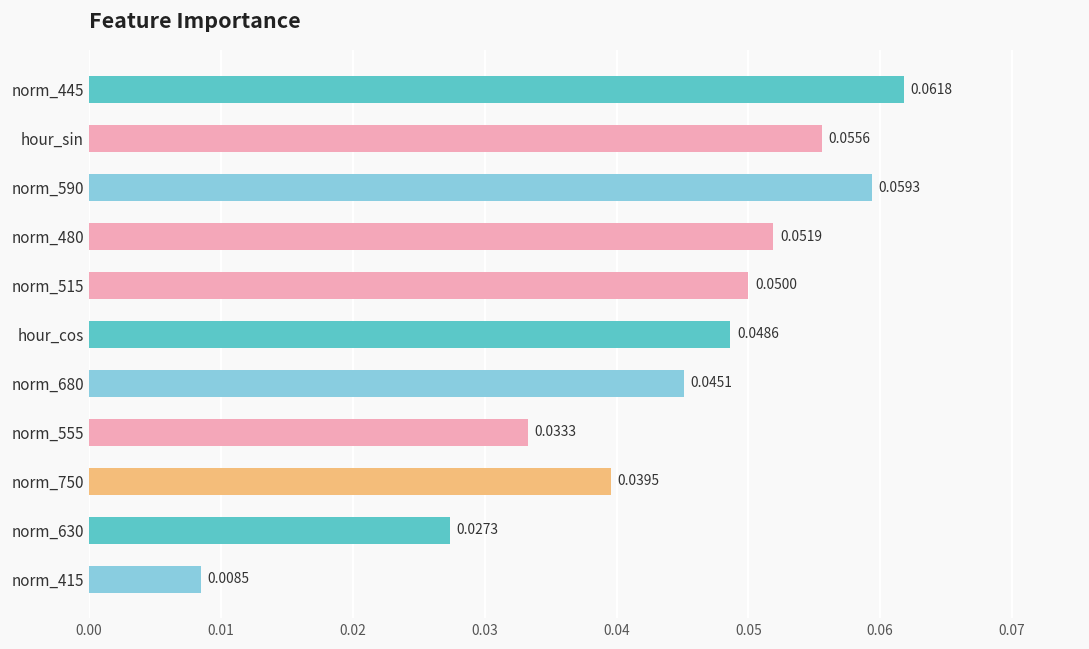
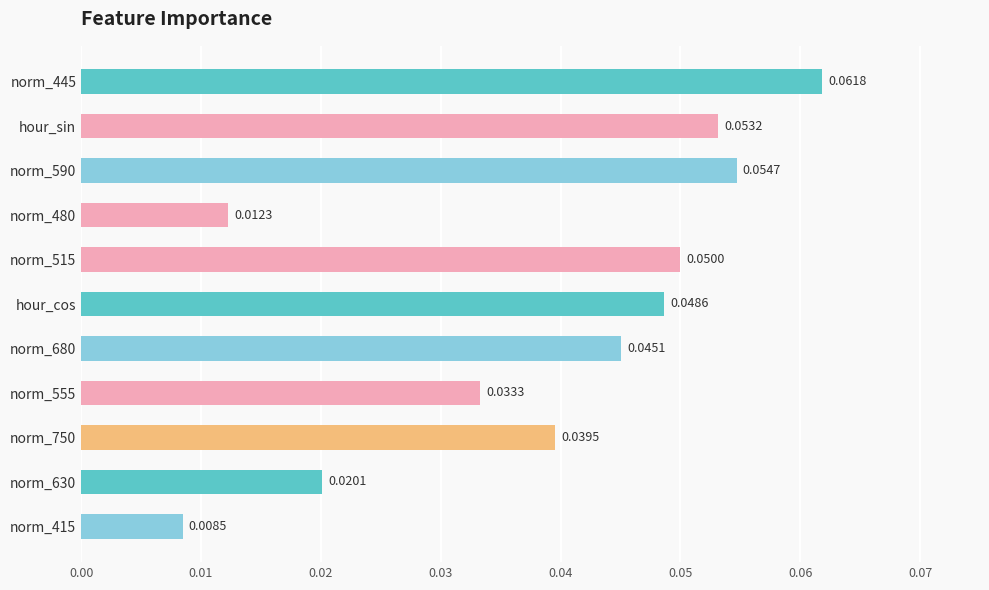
  {
    "norm_445": 0.0618,
-   "hour_sin": 0.0556,
-   "norm_590": 0.0593,
-   "norm_480": 0.0519,
+   "hour_sin": 0.0532,
+   "norm_590": 0.0547,
+   "norm_480": 0.0123,
    "norm_515": 0.0500,
    "hour_cos": 0.0486,
    "norm_680": 0.0451,
    "norm_555": 0.0333,
    "norm_750": 0.0395,
-   "norm_630": 0.0273,
+   "norm_630": 0.0201,
    "norm_415": 0.0085
  }
